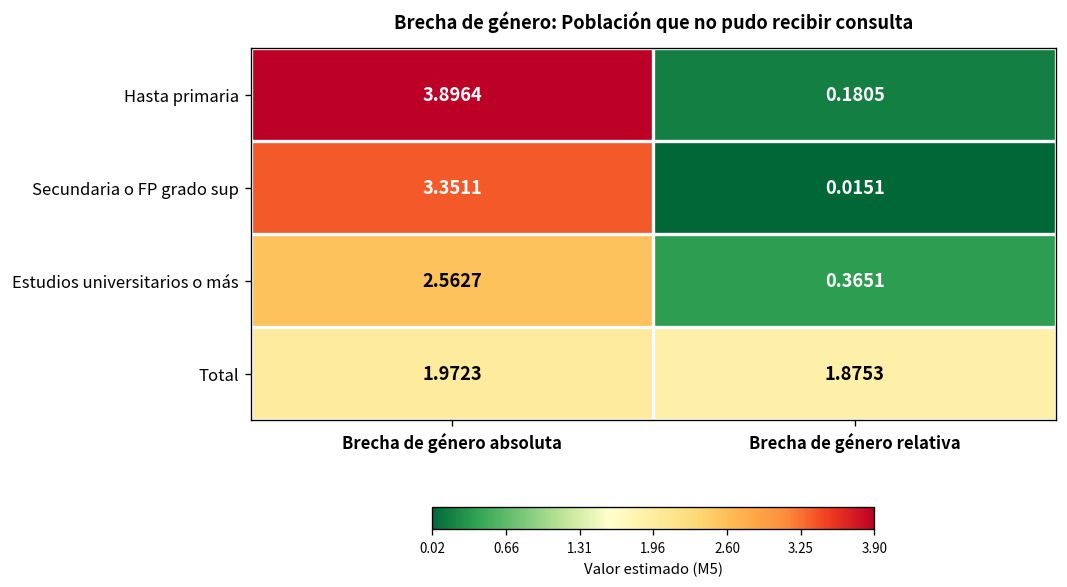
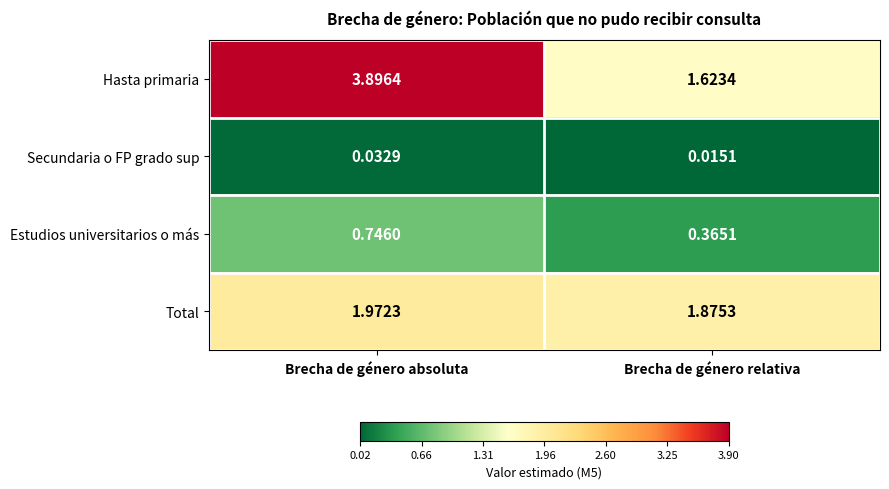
  {
    "Hasta primaria": {
      "Brecha de género absoluta": 3.8964,
-     "Brecha de género relativa": 0.1805
+     "Brecha de género relativa": 1.6234
    },
    "Secundaria o FP grado sup": {
-     "Brecha de género absoluta": 3.3511,
+     "Brecha de género absoluta": 0.0329,
      "Brecha de género relativa": 0.0151
    },
    "Estudios universitarios o más": {
-     "Brecha de género absoluta": 2.5627,
+     "Brecha de género absoluta": 0.7460,
      "Brecha de género relativa": 0.3651
    },
    "Total": {
      "Brecha de género absoluta": 1.9723,
      "Brecha de género relativa": 1.8753
    }
  }
